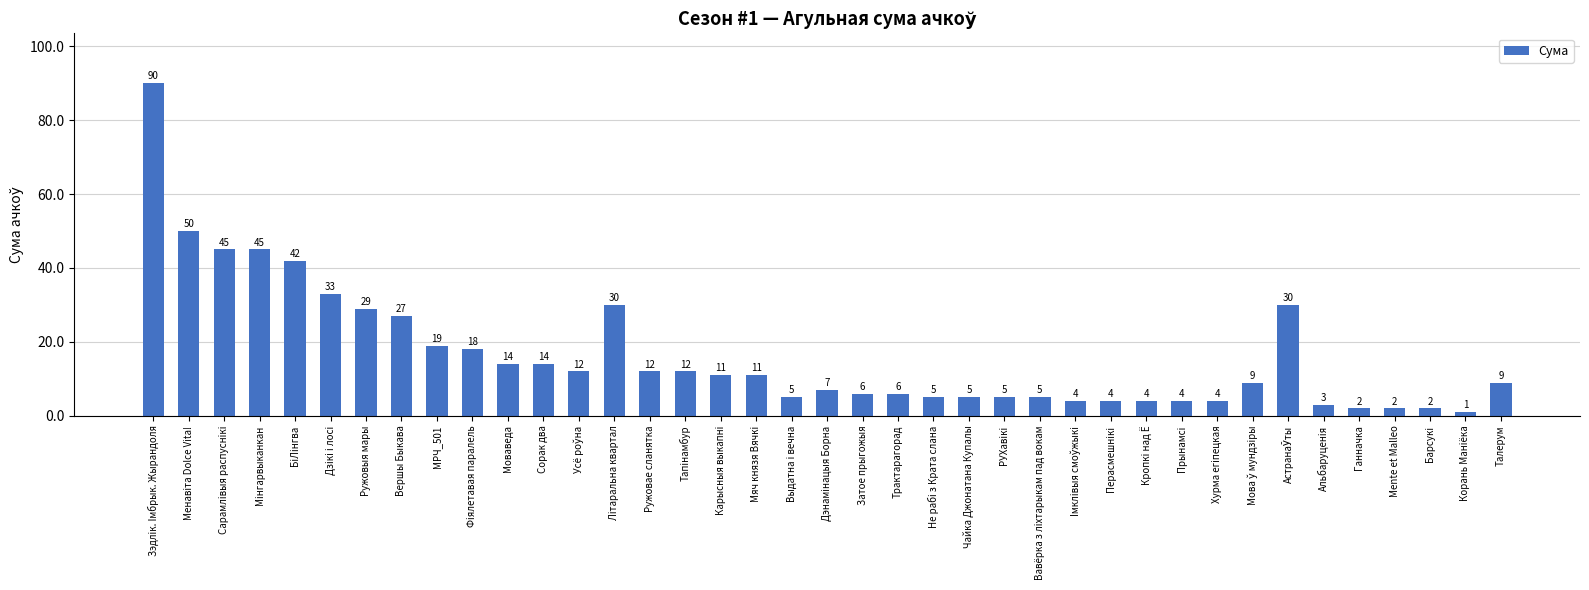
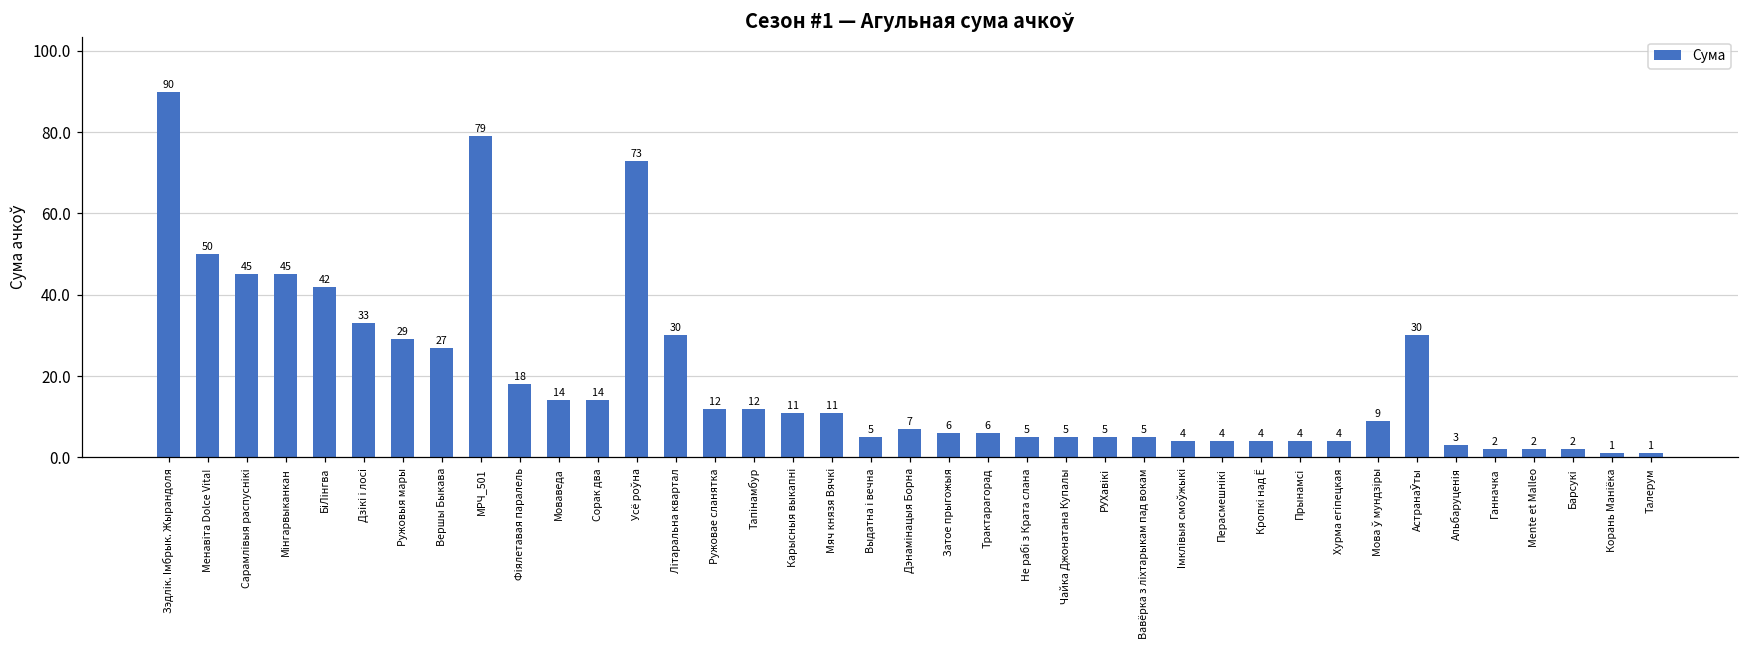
  {
    "Зэдлік. Імбрык. Жырандоля": 90,
    "Менавіта Dolce Vita!": 50,
    "Сарамлівыя распуснікі": 45,
    "Мінгарвыканкан": 45,
    "БіЛінгва": 42,
    "Дзікі і лосі": 33,
    "Ружовыя мары": 29,
    "Вершы Быкава": 27,
-   "МРЧ_501": 19,
+   "МРЧ_501": 79,
    "Фіялетавая паралель": 18,
    "Моваведа": 14,
    "Сорак два": 14,
-   "Усё роўна": 12,
+   "Усё роўна": 73,
    "Лiтаральна квартал": 30,
    "Ружовае сланятка": 12,
    "Тапінамбур": 12,
    "Карысныя выкапні": 11,
    "Мяч князя Вячкі": 11,
    "Выдатна i вечна": 5,
    "Дэнамінацыя Борна": 7,
    "Затое прыгожыя": 6,
    "Трактарагорад": 6,
    "Не рабі з Крата слана": 5,
    "Чайка Джонатана Купалы": 5,
    "РУХавікі": 5,
    "Вавёрка з ліхтарыкам пад вокам": 5,
    "Імклівыя смоўжыкі": 4,
    "Перасмешнікі": 4,
    "Кропкі над Ё": 4,
    "Прынамсі": 4,
    "Хурма егіпецкая": 4,
    "Мова ў мундзіры": 9,
    "АстранаЎты": 30,
    "Альбаруценія": 3,
    "Ганначка": 2,
    "Mente et Malleo": 2,
    "Барсукі": 2,
    "Корань Маніёка": 1,
-   "Талерум": 9
+   "Талерум": 1
  }
